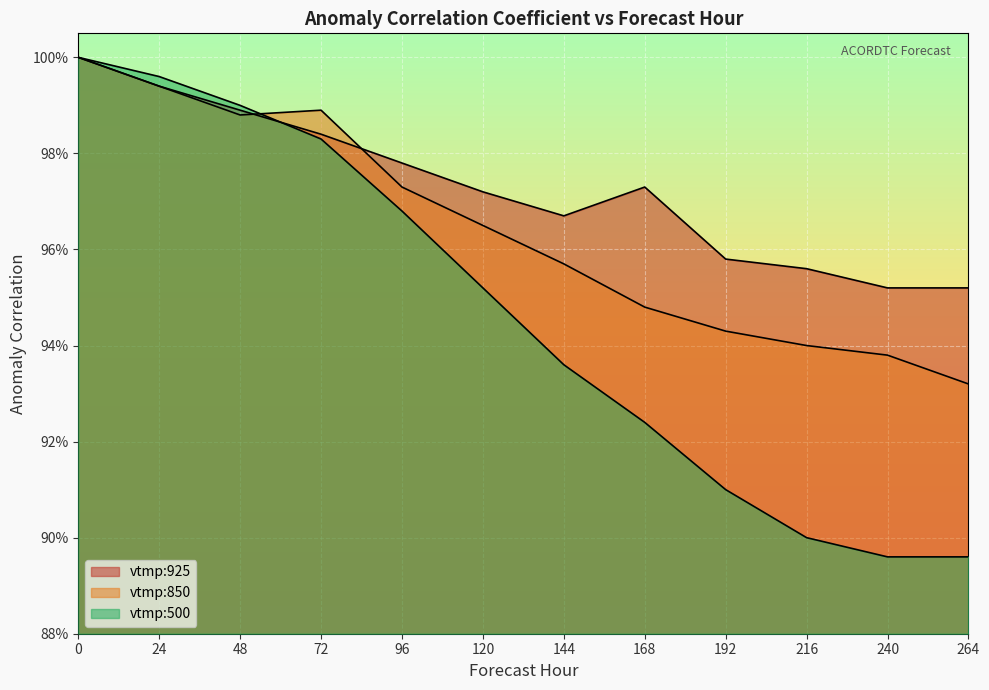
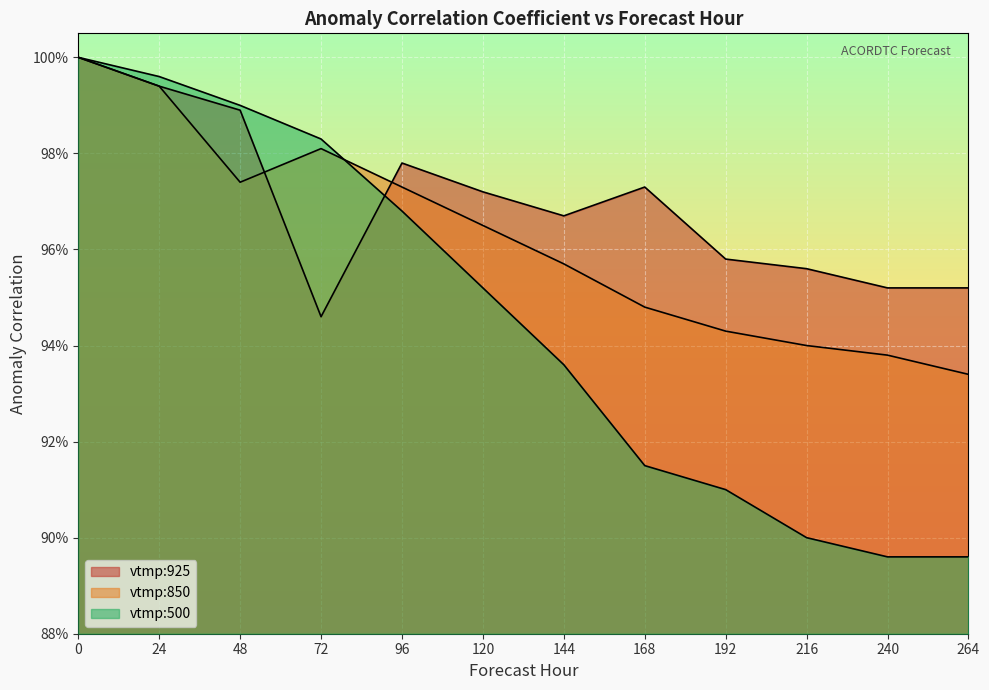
  {
    "vtmp:925": {
      "48": "98.9%",
-     "72": "98.4%",
+     "72": "94.6%",
      "96": "97.8%",
      "120": "97.2%",
      "144": "96.7%",
      "168": "97.3%",
      "192": "95.8%",
      "216": "95.6%",
      "240": "95.2%",
      "264": "95.2%"
    },
    "vtmp:850": {
-     "48": "98.8%",
-     "72": "98.9%",
+     "48": "97.4%",
+     "72": "98.1%",
      "96": "97.3%",
      "120": "96.5%",
      "144": "95.7%",
      "168": "94.8%",
      "192": "94.3%",
      "216": "94.0%",
      "240": "93.8%",
-     "264": "93.2%"
+     "264": "93.4%"
    },
    "vtmp:500": {
      "24": "99.6%",
      "48": "99.0%",
      "72": "98.3%",
      "96": "96.8%",
      "120": "95.2%",
      "144": "93.6%",
-     "168": "92.4%",
+     "168": "91.5%",
      "192": "91.0%",
      "216": "90.0%",
      "240": "89.6%",
      "264": "89.6%"
    }
  }
